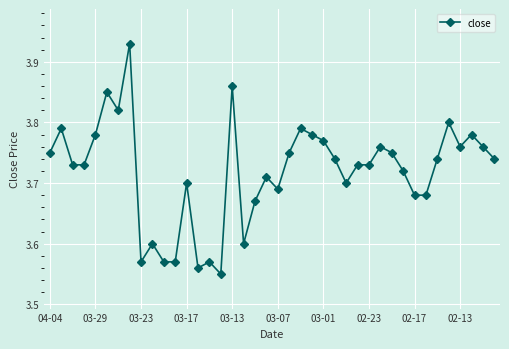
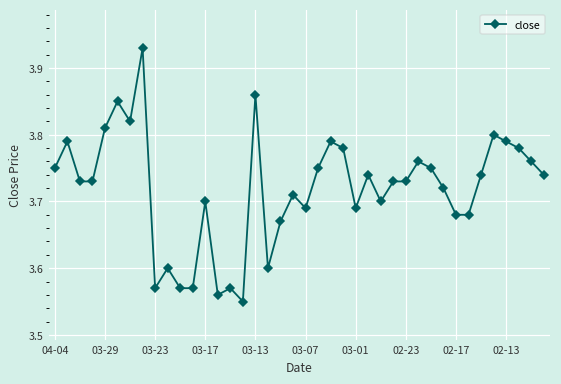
  {
    "04-04": 3.75,
-   "03-29": 3.78,
+   "03-29": 3.81,
    "03-23": 3.57,
    "03-17": 3.70,
    "03-13": 3.86,
    "03-07": 3.69,
-   "03-01": 3.77,
+   "03-01": 3.69,
    "02-23": 3.73,
    "02-17": 3.68,
-   "02-13": 3.76
+   "02-13": 3.79
  }
